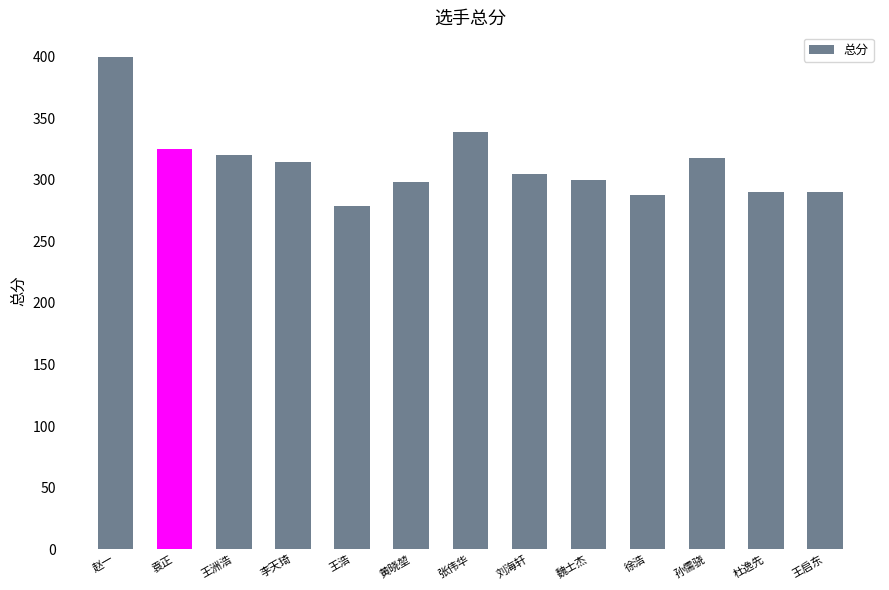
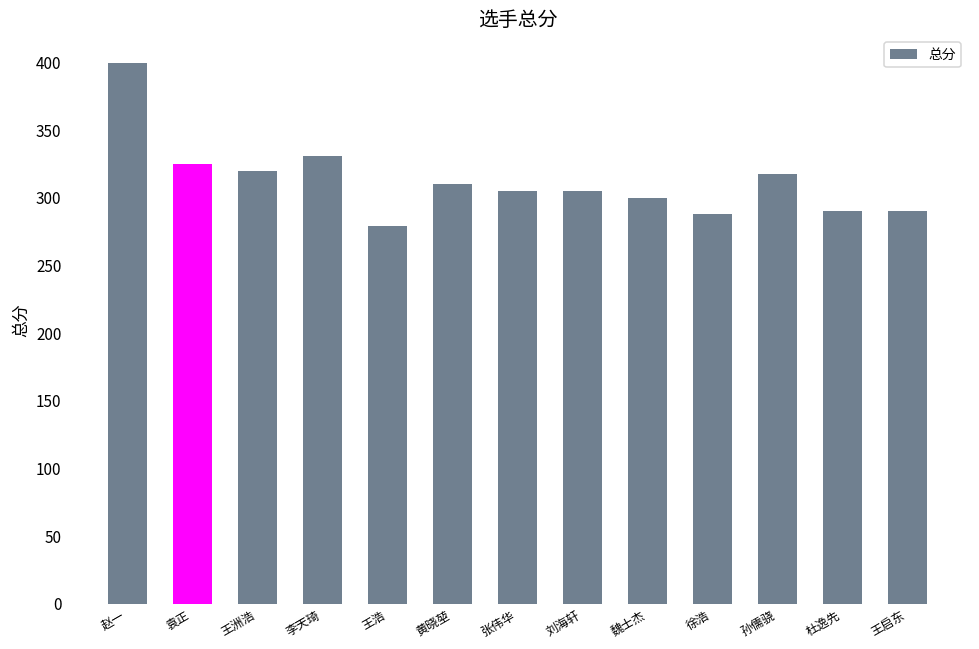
  {
    "赵一": 400,
    "袁正": 325,
    "王洲浩": 320,
-   "李天琦": 315,
+   "李天琦": 331,
    "王浩": 279,
-   "黄晓堃": 298,
-   "张伟华": 339,
+   "黄晓堃": 310,
+   "张伟华": 305,
    "刘海轩": 305,
    "魏士杰": 300,
    "徐浩": 288,
    "孙儒骁": 318,
    "杜逸先": 290,
    "王启东": 290
  }
